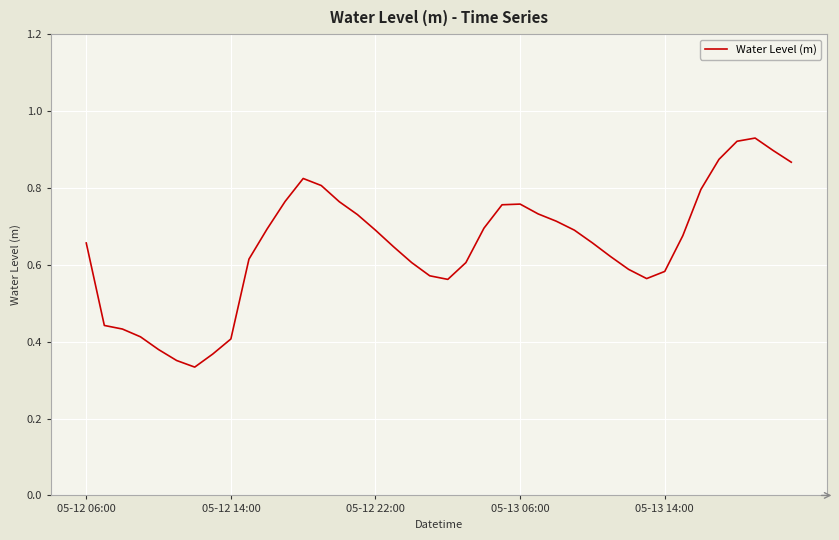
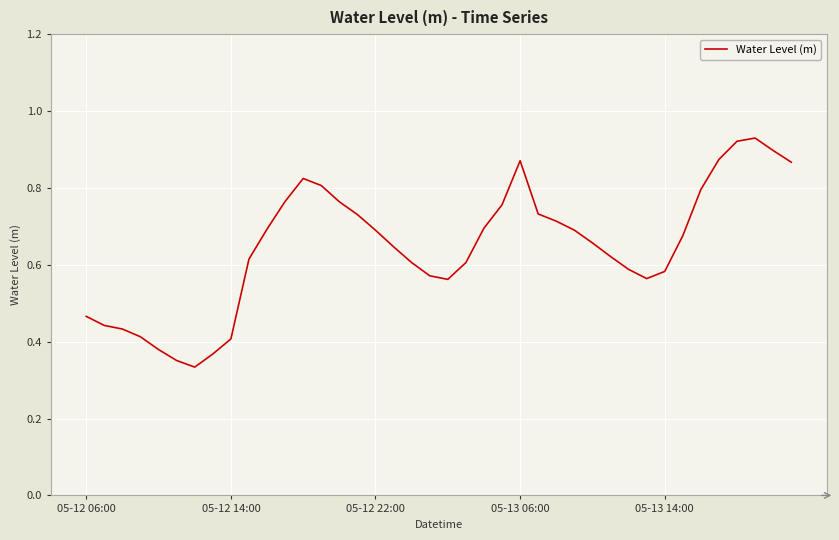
  {
-   "05-12 06:00": 0.66,
+   "05-12 06:00": 0.47,
    "05-12 14:00": 0.41,
    "05-12 22:00": 0.69,
-   "05-13 06:00": 0.76,
+   "05-13 06:00": 0.87,
    "05-13 14:00": 0.58
  }
